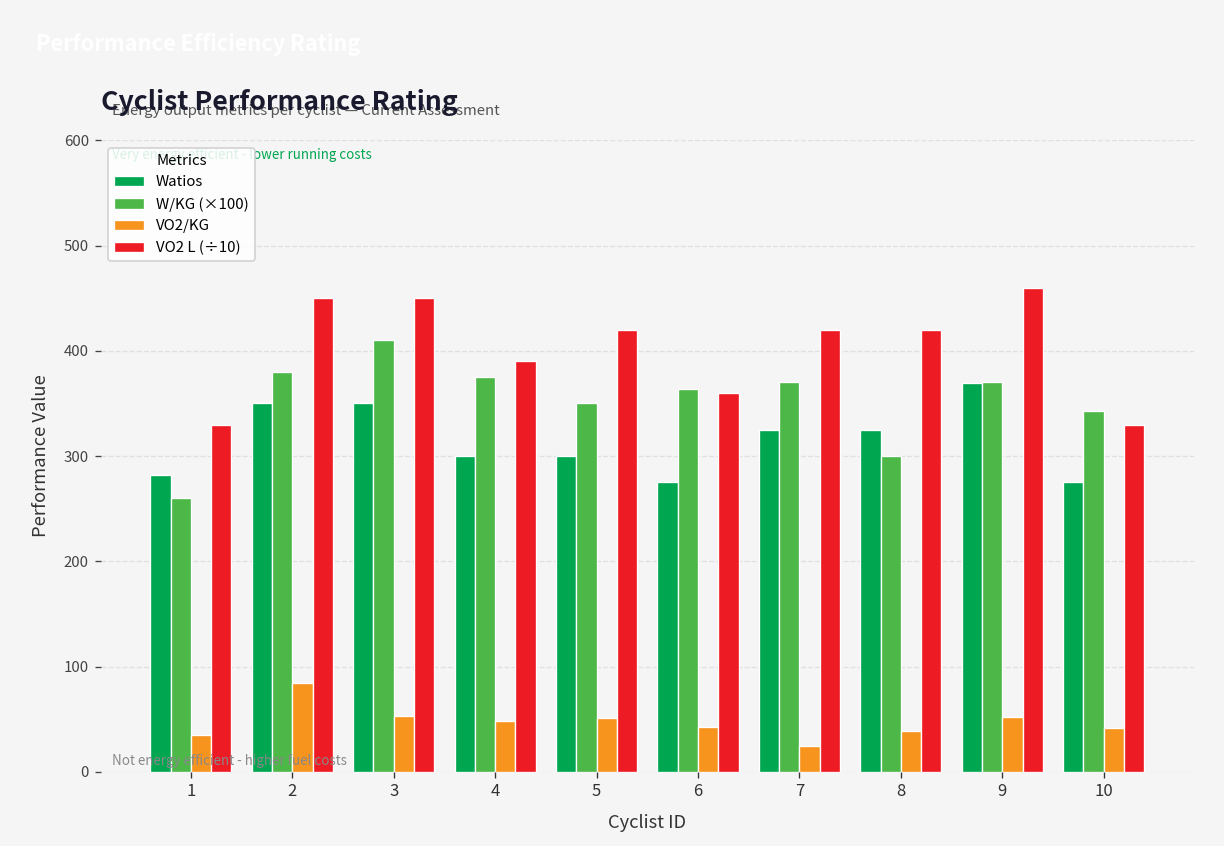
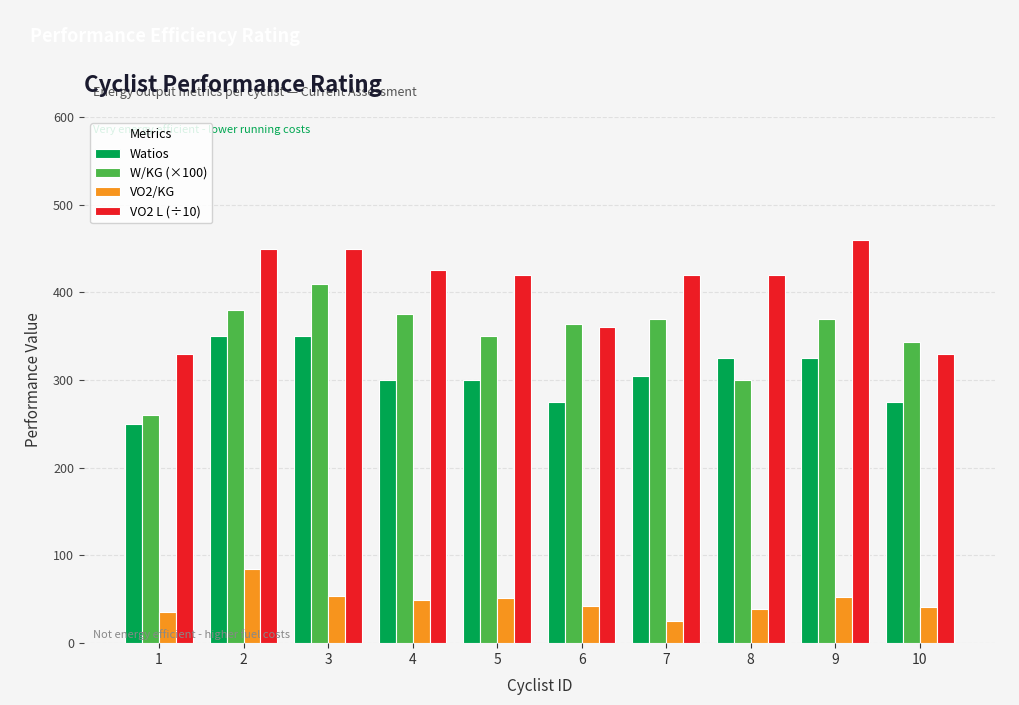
  {
    "Watios": {
-     "1": 280,
+     "1": 250,
      "2": 350,
      "3": 350,
      "4": 300,
      "5": 300,
      "6": 280,
-     "7": 330,
+     "7": 310,
      "8": 330,
-     "9": 370,
+     "9": 330,
      "10": 280
    },
    "W/KG (×100)": {
      "1": 260,
      "2": 380,
      "3": 410,
      "4": 380,
      "5": 350,
      "6": 360,
      "7": 370,
      "8": 300,
      "9": 370,
      "10": 340
    },
    "VO2/KG": {
      "1": 40,
      "2": 80,
      "3": 50,
      "4": 50,
      "5": 50,
      "6": 40,
      "7": 20,
      "8": 40,
      "9": 50,
      "10": 40
    },
    "VO2 L (÷10)": {
      "1": 330,
      "2": 450,
      "3": 450,
-     "4": 390,
+     "4": 430,
      "5": 420,
      "6": 360,
      "7": 420,
      "8": 420,
      "9": 460,
      "10": 330
    }
  }
